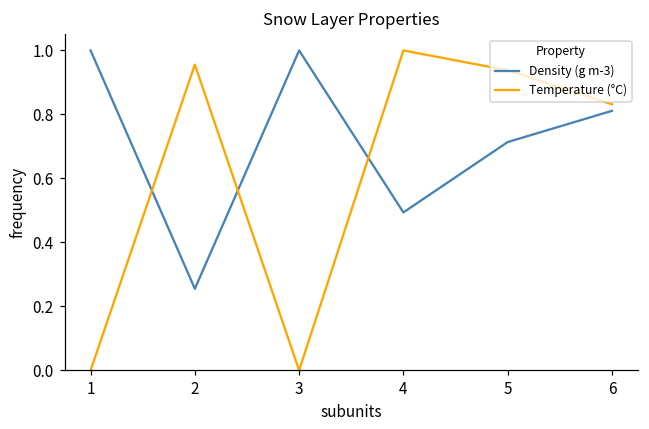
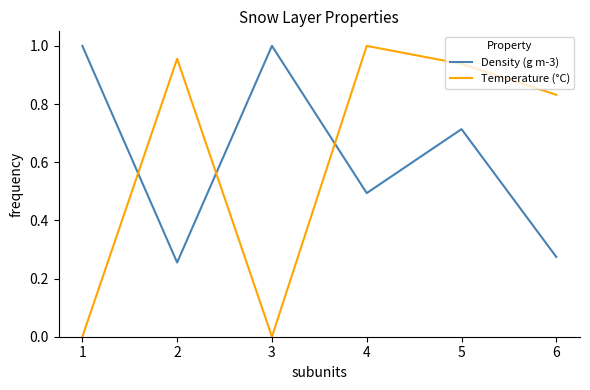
  {
    "Density (g m-3)": {
      "1": 1.00,
      "2": 0.26,
      "3": 1.00,
      "4": 0.49,
      "5": 0.71,
-     "6": 0.81
+     "6": 0.27
    },
    "Temperature (°C)": {
      "1": 0.00,
      "2": 0.96,
      "3": 0.00,
      "4": 1.00,
      "6": 0.83
    }
  }
